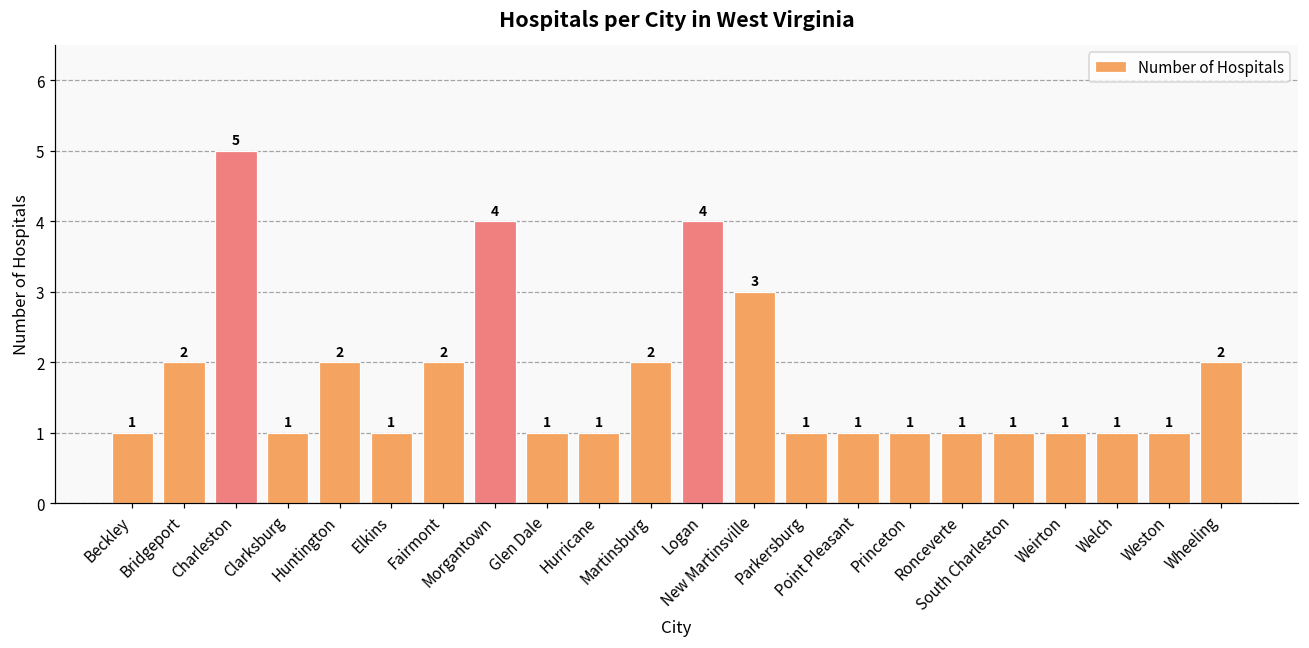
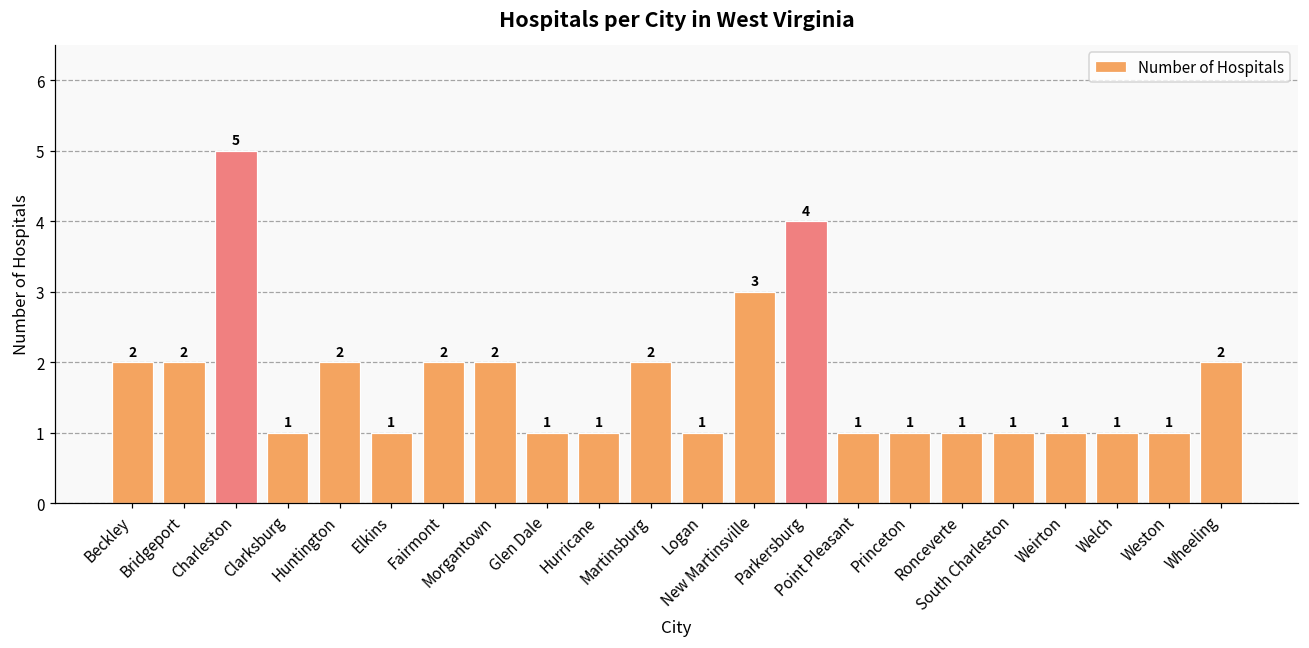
  {
-   "Beckley": 1,
+   "Beckley": 2,
    "Bridgeport": 2,
    "Charleston": 5,
    "Clarksburg": 1,
    "Huntington": 2,
    "Elkins": 1,
    "Fairmont": 2,
-   "Morgantown": 4,
+   "Morgantown": 2,
    "Glen Dale": 1,
    "Hurricane": 1,
    "Martinsburg": 2,
-   "Logan": 4,
+   "Logan": 1,
    "New Martinsville": 3,
-   "Parkersburg": 1,
+   "Parkersburg": 4,
    "Point Pleasant": 1,
    "Princeton": 1,
    "Ronceverte": 1,
    "South Charleston": 1,
    "Weirton": 1,
    "Welch": 1,
    "Weston": 1,
    "Wheeling": 2
  }
